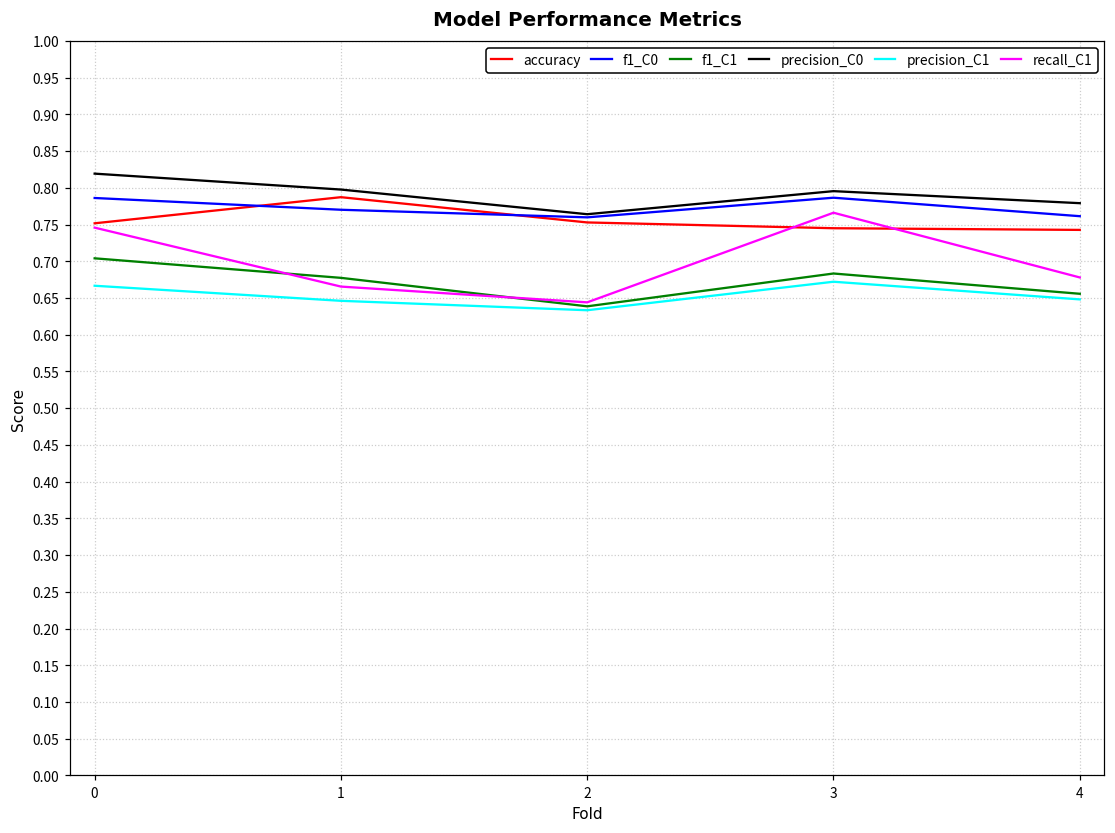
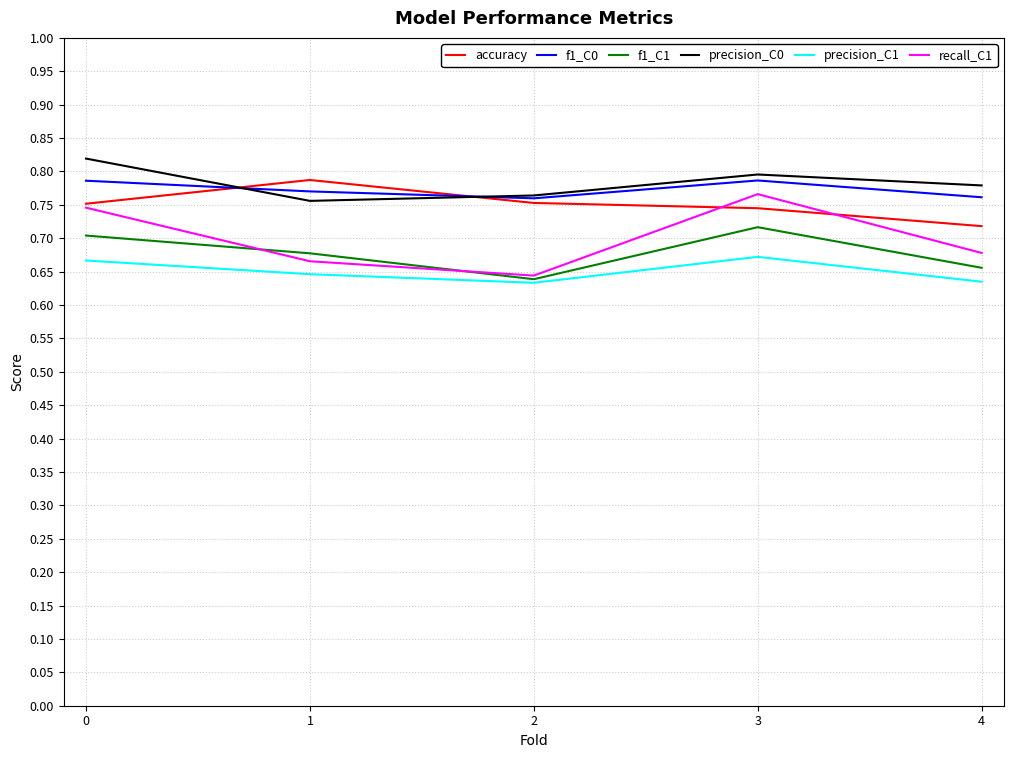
  {
    "accuracy": {
      "0": 0.75,
      "1": 0.79,
      "2": 0.75,
      "3": 0.74,
-     "4": 0.74
+     "4": 0.72
    },
    "f1_C0": {
      "0": 0.79,
      "1": 0.77,
      "2": 0.76,
      "3": 0.79,
      "4": 0.76
    },
    "f1_C1": {
      "0": 0.70,
      "1": 0.68,
      "2": 0.64,
-     "3": 0.68,
+     "3": 0.72,
      "4": 0.66
    },
    "precision_C0": {
      "0": 0.82,
-     "1": 0.80,
+     "1": 0.76,
      "2": 0.76,
      "3": 0.80,
      "4": 0.78
    },
    "precision_C1": {
      "0": 0.67,
      "1": 0.65,
      "2": 0.63,
      "3": 0.67,
-     "4": 0.65
+     "4": 0.63
    },
    "recall_C1": {
      "0": 0.75,
      "1": 0.67,
      "2": 0.64,
      "3": 0.77,
      "4": 0.68
    }
  }
